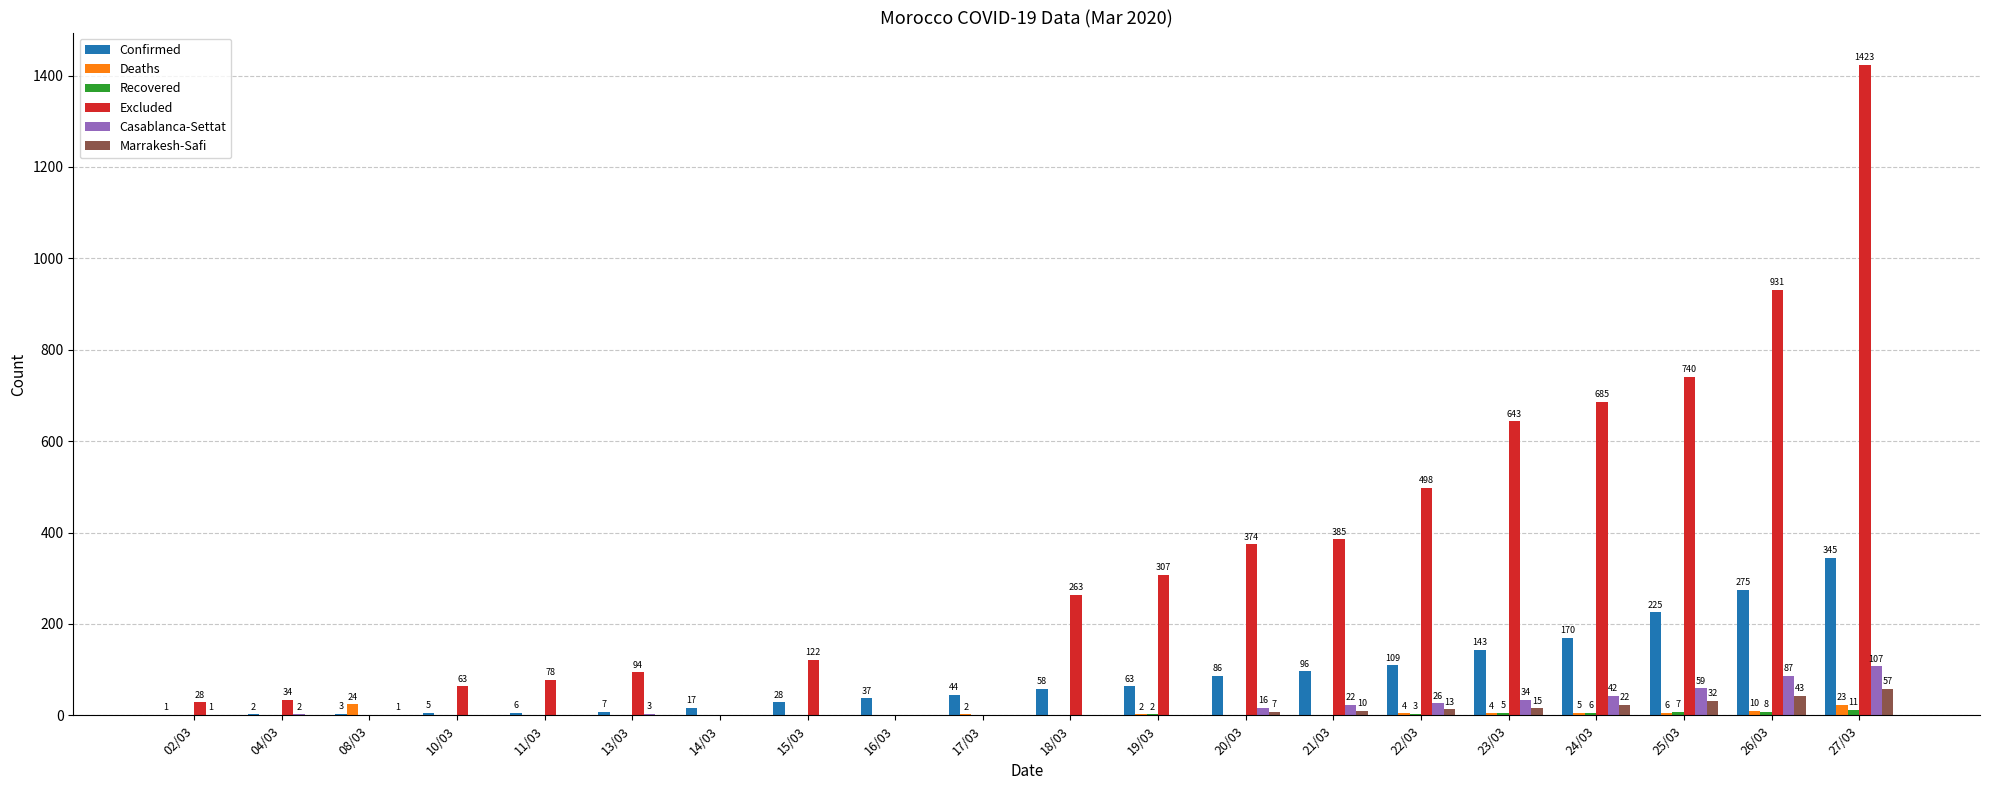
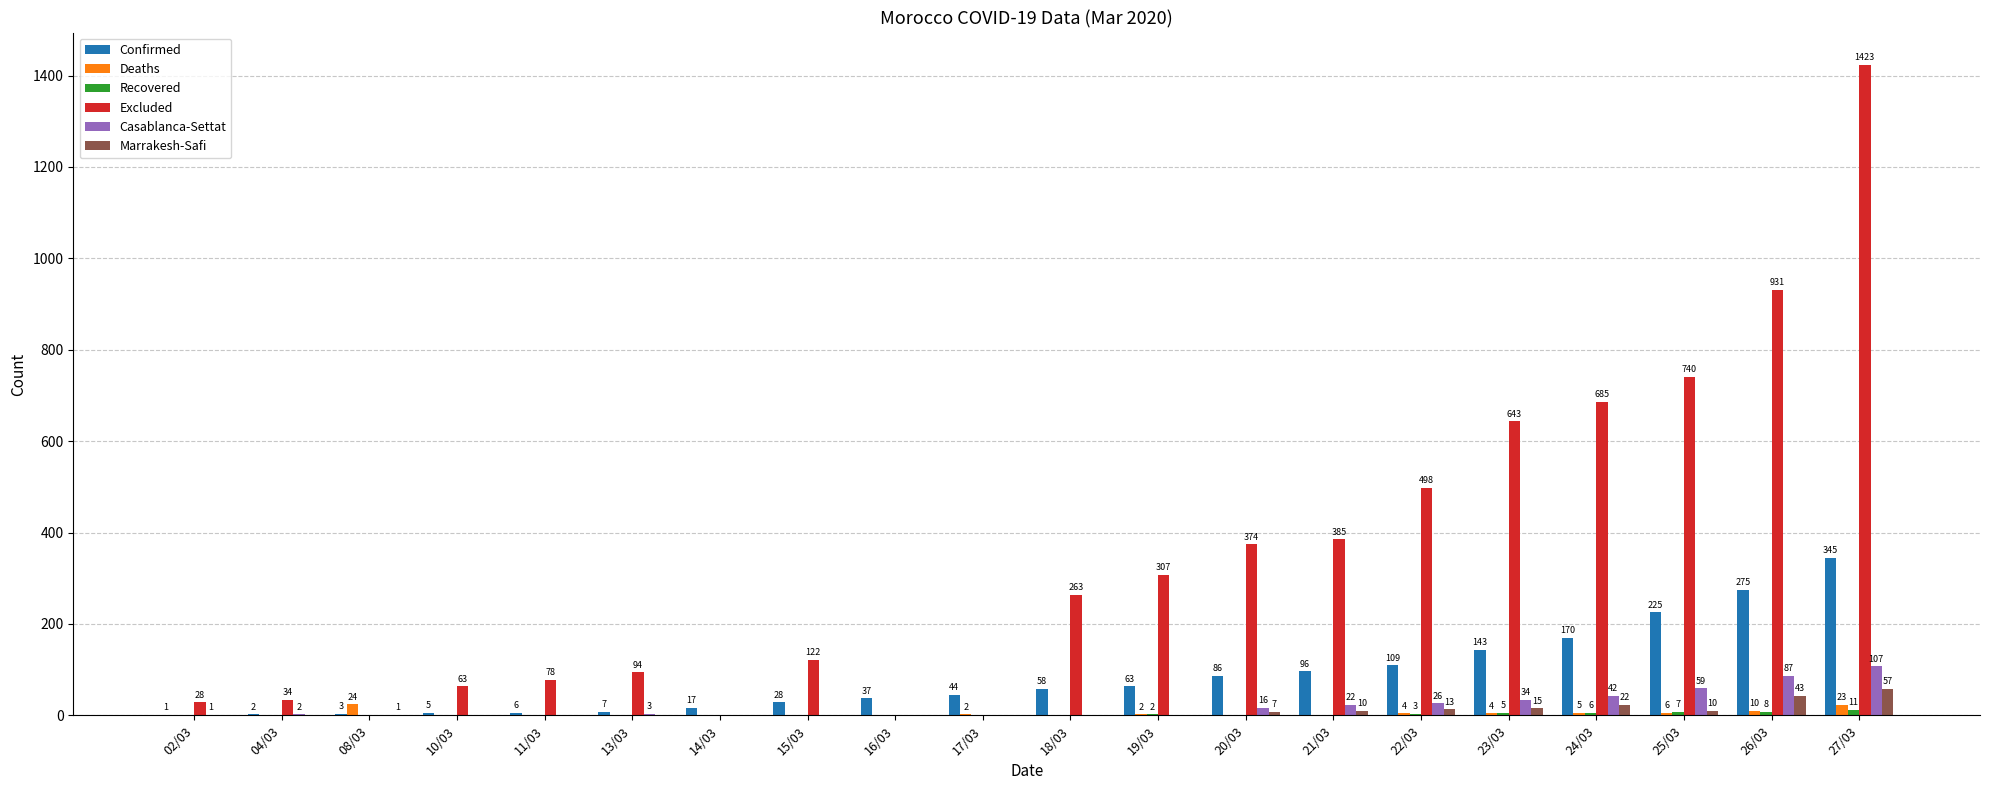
  {
    "Confirmed": {
      "02/03": 1,
      "04/03": 2,
      "08/03": 3,
      "10/03": 5,
      "11/03": 6,
      "13/03": 7,
      "14/03": 17,
      "15/03": 28,
      "16/03": 37,
      "17/03": 44,
      "18/03": 58,
      "19/03": 63,
      "20/03": 86,
      "21/03": 96,
      "22/03": 109,
      "23/03": 143,
      "24/03": 170,
      "25/03": 225,
      "26/03": 275,
      "27/03": 345
    },
    "Deaths": {
      "08/03": 24,
      "17/03": 2,
      "19/03": 2,
      "22/03": 4,
      "23/03": 4,
      "24/03": 5,
      "25/03": 6,
      "26/03": 10,
      "27/03": 23
    },
    "Recovered": {
      "19/03": 2,
      "22/03": 3,
      "23/03": 5,
      "24/03": 6,
      "25/03": 7,
      "26/03": 8,
      "27/03": 11
    },
    "Excluded": {
      "02/03": 28,
      "04/03": 34,
      "10/03": 63,
      "11/03": 78,
      "13/03": 94,
      "15/03": 122,
      "18/03": 263,
      "19/03": 307,
      "20/03": 374,
      "21/03": 385,
      "22/03": 498,
      "23/03": 643,
      "24/03": 685,
      "25/03": 740,
      "26/03": 931,
      "27/03": 1423
    },
    "Casablanca-Settat": {
      "02/03": 1,
      "04/03": 2,
      "13/03": 3,
      "20/03": 16,
      "21/03": 22,
      "22/03": 26,
      "23/03": 34,
      "24/03": 42,
      "25/03": 59,
      "26/03": 87,
      "27/03": 107
    },
    "Marrakesh-Safi": {
      "08/03": 1,
      "20/03": 7,
      "21/03": 10,
      "22/03": 13,
      "23/03": 15,
      "24/03": 22,
-     "25/03": 32,
+     "25/03": 10,
      "26/03": 43,
      "27/03": 57
    }
  }
